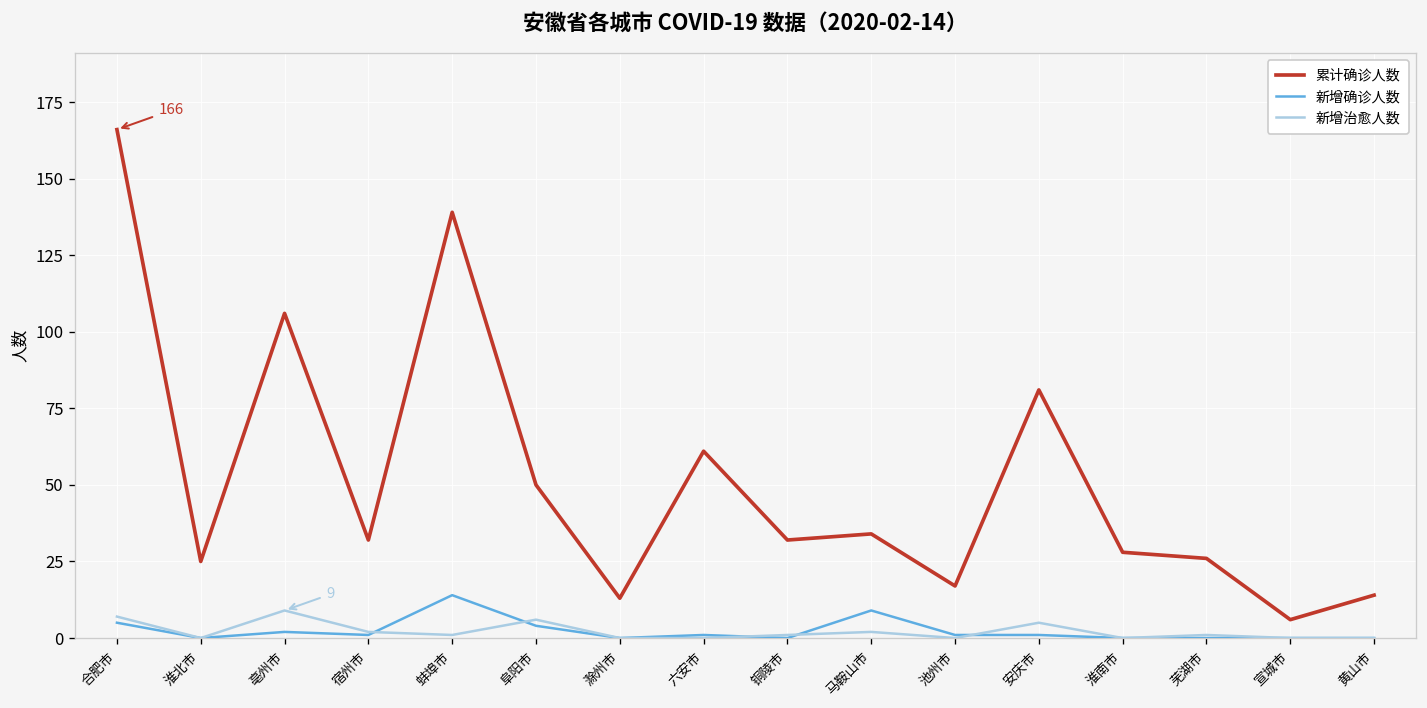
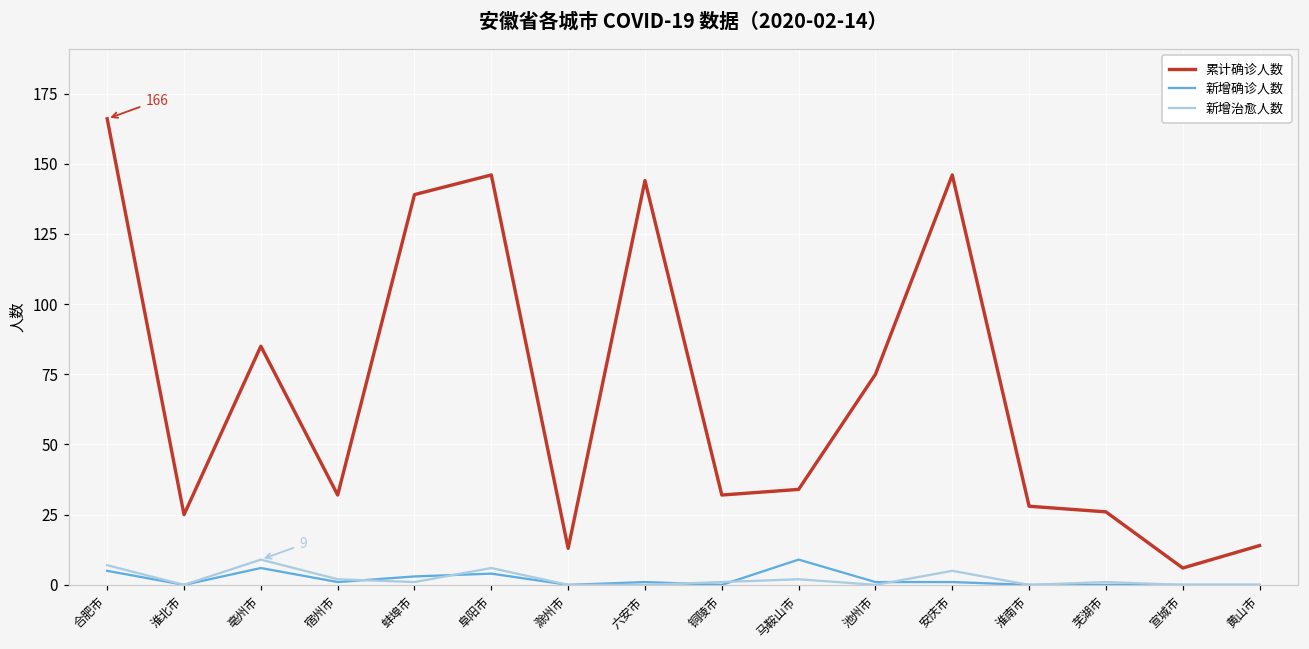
  {
    "累计确诊人数": {
      "淮北市": 25,
-     "亳州市": 106,
+     "亳州市": 85,
      "宿州市": 32,
      "蚌埠市": 139,
-     "阜阳市": 50,
+     "阜阳市": 146,
      "滁州市": 13,
-     "六安市": 61,
+     "六安市": 144,
      "铜陵市": 32,
      "马鞍山市": 34,
-     "池州市": 17,
-     "安庆市": 81,
+     "池州市": 75,
+     "安庆市": 146,
      "淮南市": 28,
      "芜湖市": 26,
      "宣城市": 6,
      "黄山市": 14
    },
    "新增确诊人数": {
      "合肥市": 5,
-     "亳州市": 2,
-     "蚌埠市": 14,
+     "亳州市": 6,
+     "蚌埠市": 3,
      "阜阳市": 4,
      "六安市": 1,
      "铜陵市": 0,
      "马鞍山市": 9,
      "池州市": 1,
      "安庆市": 1,
      "芜湖市": 0
    },
    "新增治愈人数": {
      "亳州市": 9
    }
  }
